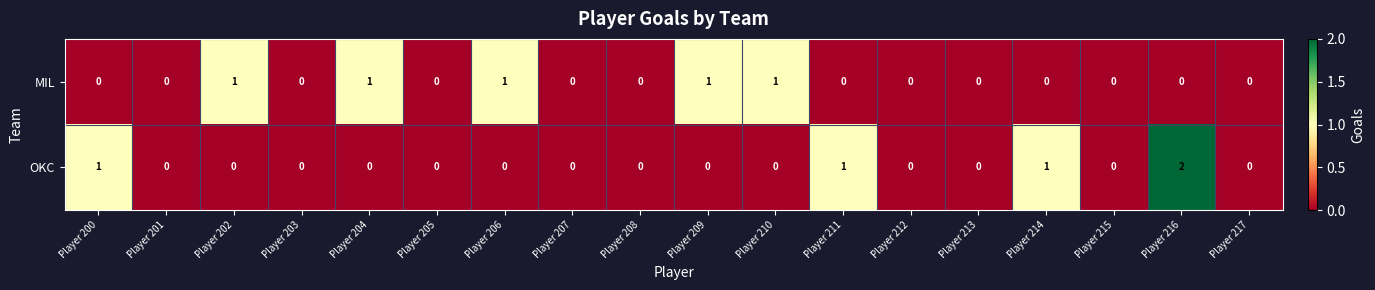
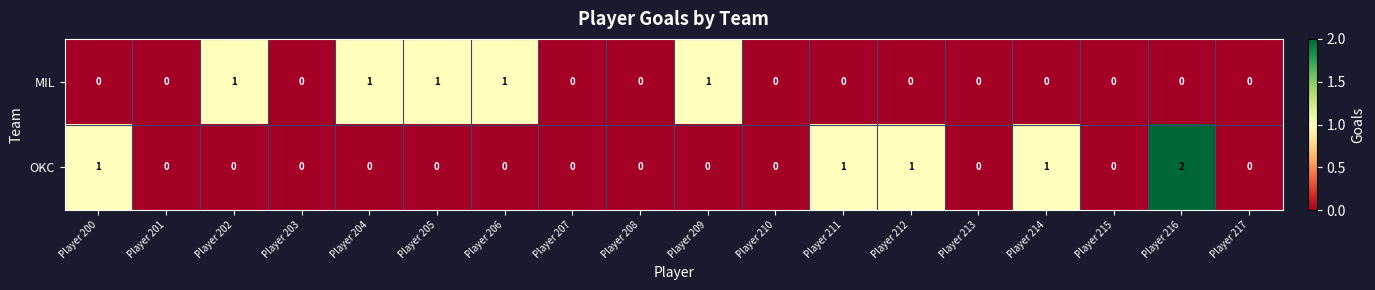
  {
    "MIL": {
      "Player 200": 0,
      "Player 201": 0,
      "Player 202": 1,
      "Player 203": 0,
      "Player 204": 1,
-     "Player 205": 0,
+     "Player 205": 1,
      "Player 206": 1,
      "Player 207": 0,
      "Player 208": 0,
      "Player 209": 1,
-     "Player 210": 1,
+     "Player 210": 0,
      "Player 211": 0,
      "Player 212": 0,
      "Player 213": 0,
      "Player 214": 0,
      "Player 215": 0,
      "Player 216": 0,
      "Player 217": 0
    },
    "OKC": {
      "Player 200": 1,
      "Player 201": 0,
      "Player 202": 0,
      "Player 203": 0,
      "Player 204": 0,
      "Player 205": 0,
      "Player 206": 0,
      "Player 207": 0,
      "Player 208": 0,
      "Player 209": 0,
      "Player 210": 0,
      "Player 211": 1,
-     "Player 212": 0,
+     "Player 212": 1,
      "Player 213": 0,
      "Player 214": 1,
      "Player 215": 0,
      "Player 216": 2,
      "Player 217": 0
    }
  }
